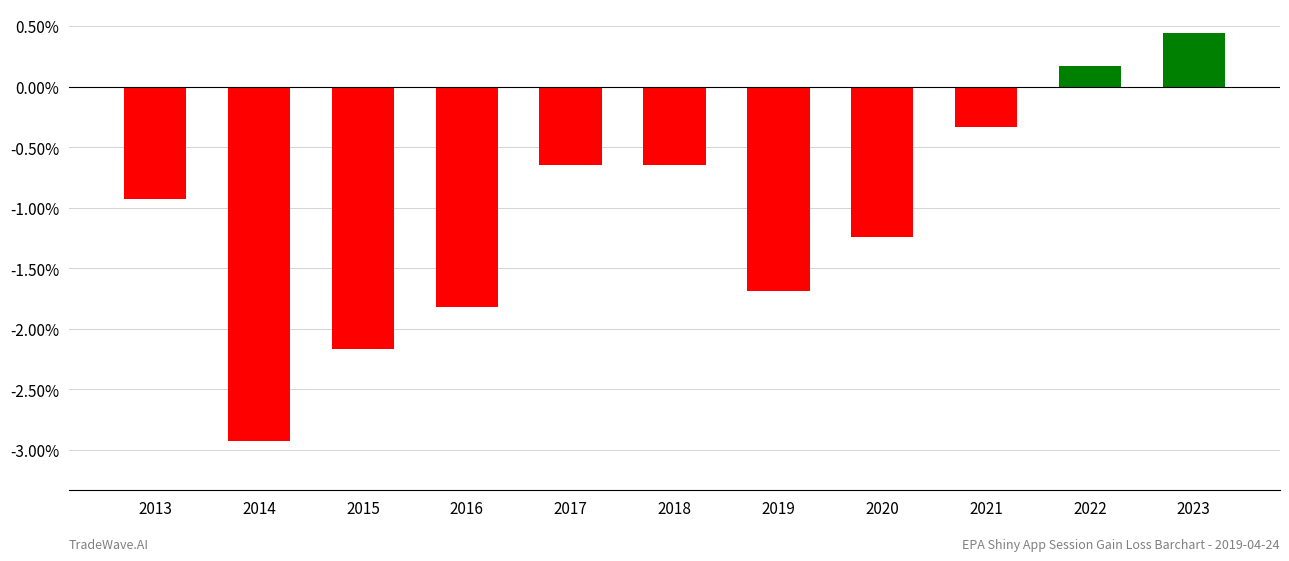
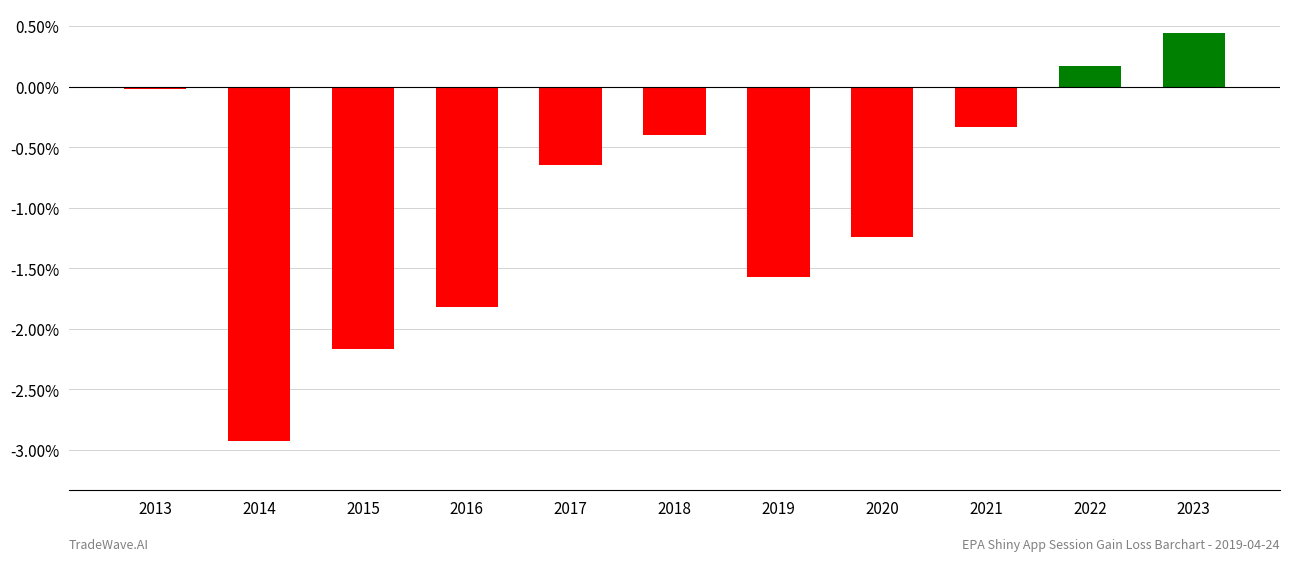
  {
-   "2013": "-0.93%",
+   "2013": "-0.02%",
    "2014": "-2.93%",
    "2015": "-2.17%",
    "2016": "-1.82%",
    "2017": "-0.65%",
-   "2018": "-0.65%",
-   "2019": "-1.69%",
+   "2018": "-0.40%",
+   "2019": "-1.57%",
    "2020": "-1.24%",
    "2021": "-0.33%",
    "2022": "0.17%",
    "2023": "0.44%"
  }
